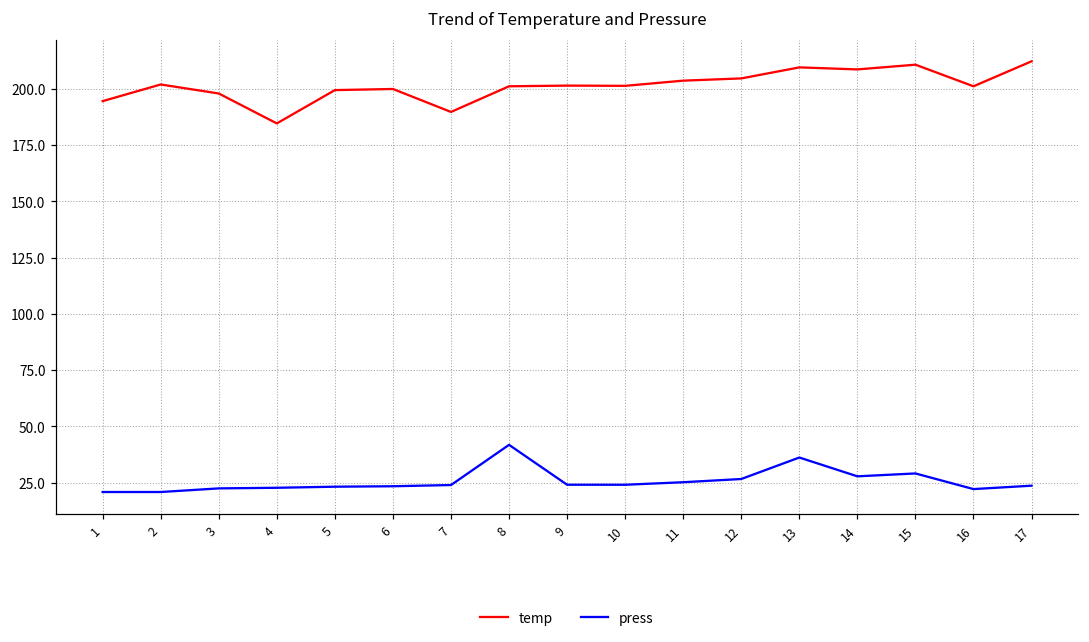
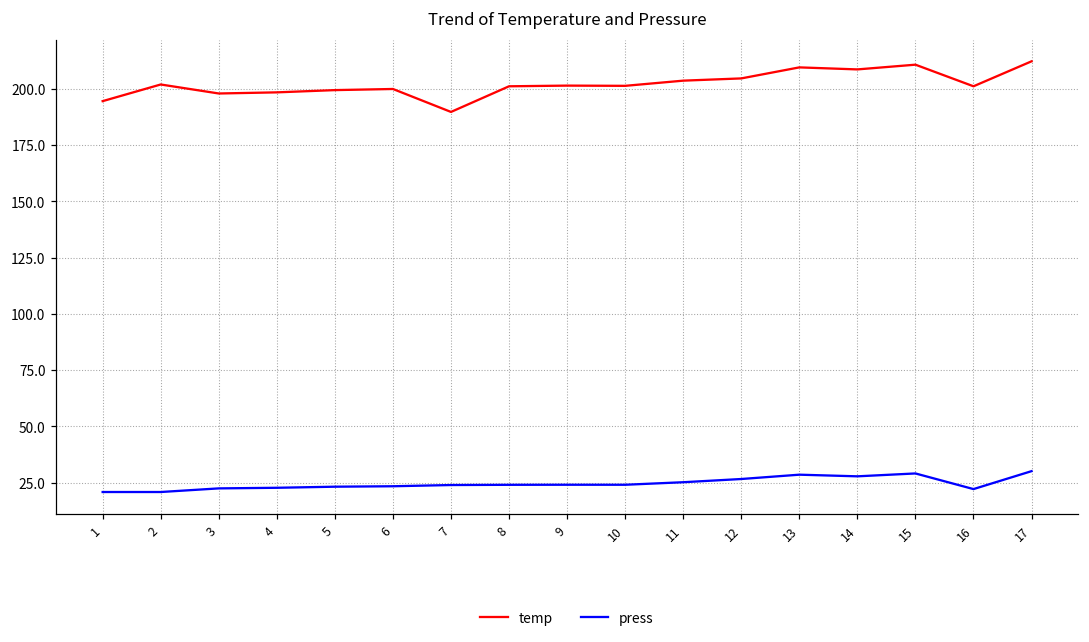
  {
    "temp": {
      "1": 195,
      "2": 202,
      "3": 198,
-     "4": 185,
+     "4": 198,
      "5": 199,
      "6": 200,
      "7": 190,
      "8": 201,
      "9": 201,
      "10": 201,
      "11": 204,
      "12": 205,
      "13": 210,
      "14": 209,
      "15": 211,
      "16": 201,
      "17": 212
    },
    "press": {
      "1": 21,
      "2": 21,
      "3": 22,
      "4": 23,
      "5": 23,
      "6": 23,
      "7": 24,
-     "8": 42,
+     "8": 24,
      "9": 24,
      "10": 24,
      "11": 25,
      "12": 27,
-     "13": 36,
+     "13": 28,
      "14": 28,
      "15": 29,
      "16": 22,
-     "17": 24
+     "17": 30
    }
  }
